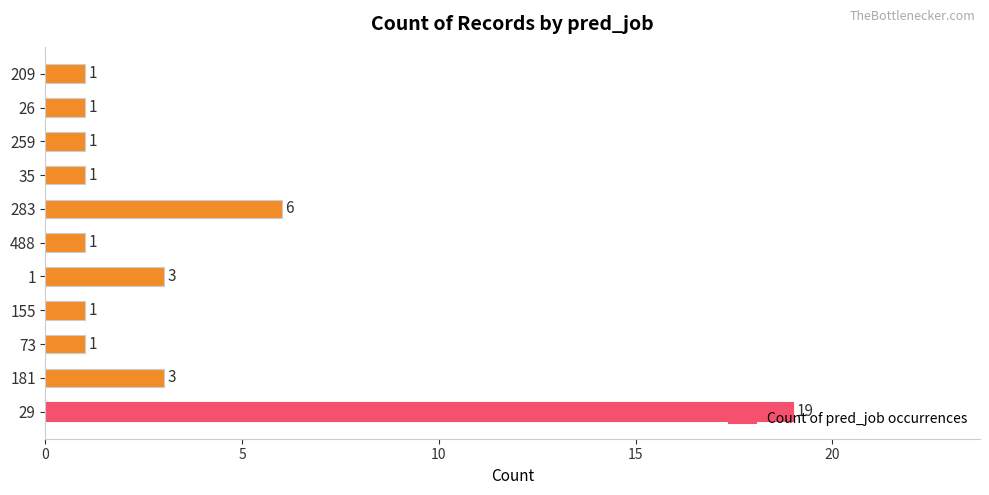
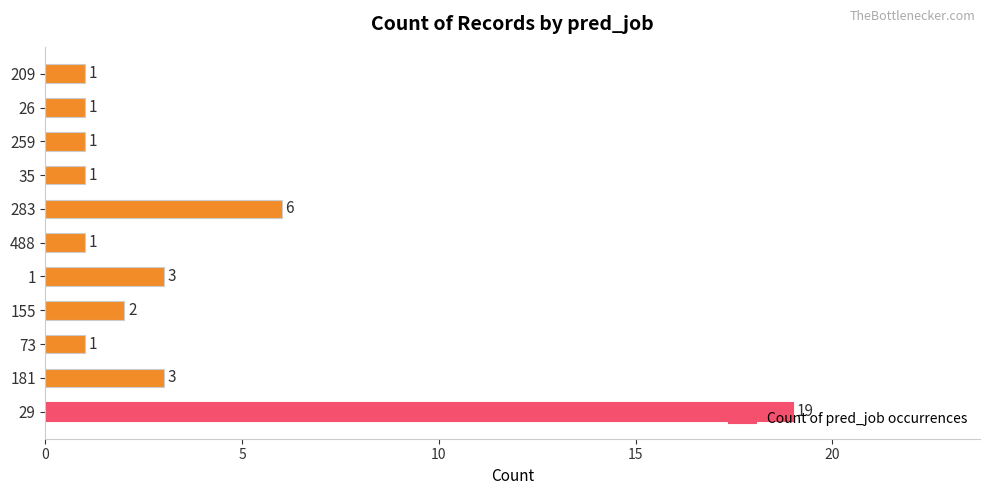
  {
    "209": 1,
    "26": 1,
    "259": 1,
    "35": 1,
    "283": 6,
    "488": 1,
    "1": 3,
-   "155": 1,
+   "155": 2,
    "73": 1,
    "181": 3,
    "29": 19
  }
